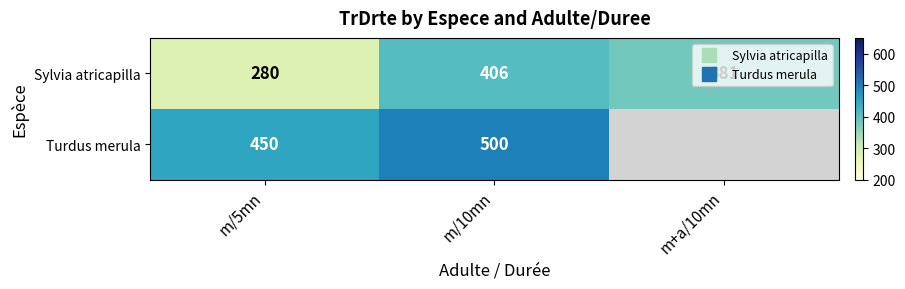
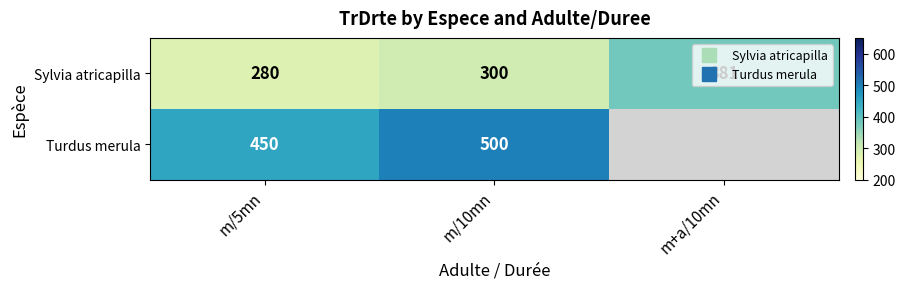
  {
    "Sylvia atricapilla": {
      "m/5mn": 280,
-     "m/10mn": 406
+     "m/10mn": 300
    },
    "Turdus merula": {
      "m/5mn": 450,
      "m/10mn": 500
    }
  }
